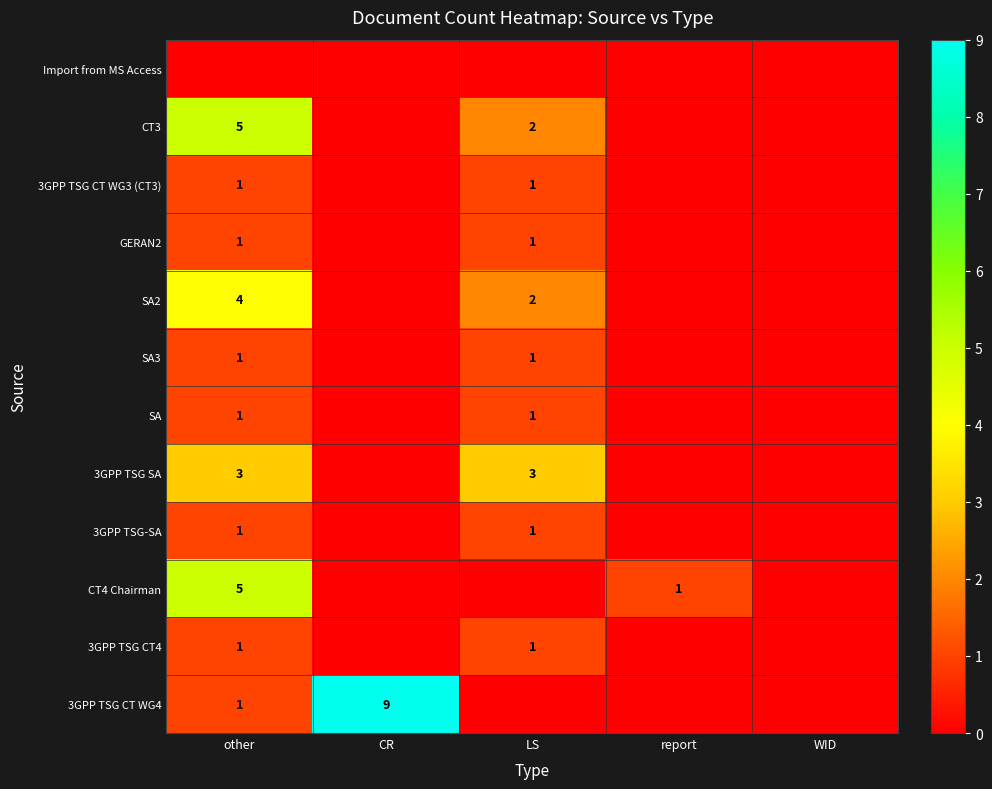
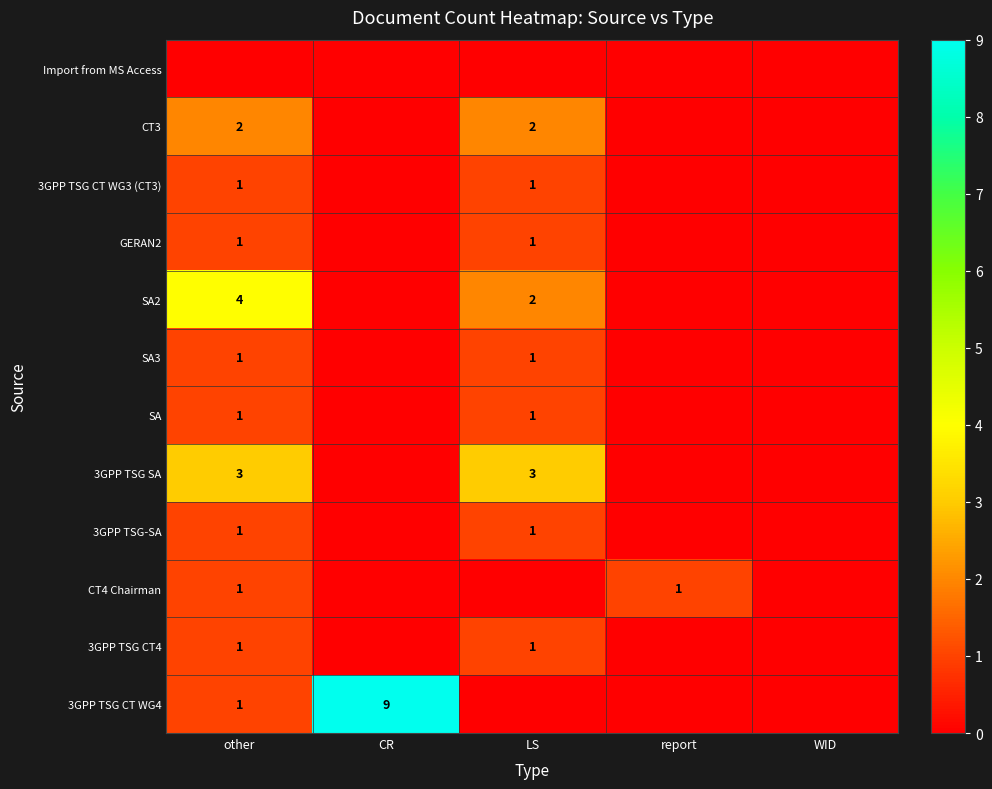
  {
    "CT3": {
-     "other": 5,
+     "other": 2,
      "LS": 2
    },
    "3GPP TSG CT WG3 (CT3)": {
      "other": 1,
      "LS": 1
    },
    "GERAN2": {
      "other": 1,
      "LS": 1
    },
    "SA2": {
      "other": 4,
      "LS": 2
    },
    "SA3": {
      "other": 1,
      "LS": 1
    },
    "SA": {
      "other": 1,
      "LS": 1
    },
    "3GPP TSG SA": {
      "other": 3,
      "LS": 3
    },
    "3GPP TSG-SA": {
      "other": 1,
      "LS": 1
    },
    "CT4 Chairman": {
-     "other": 5,
+     "other": 1,
      "report": 1
    },
    "3GPP TSG CT4": {
      "other": 1,
      "LS": 1
    },
    "3GPP TSG CT WG4": {
      "other": 1,
      "CR": 9
    }
  }
